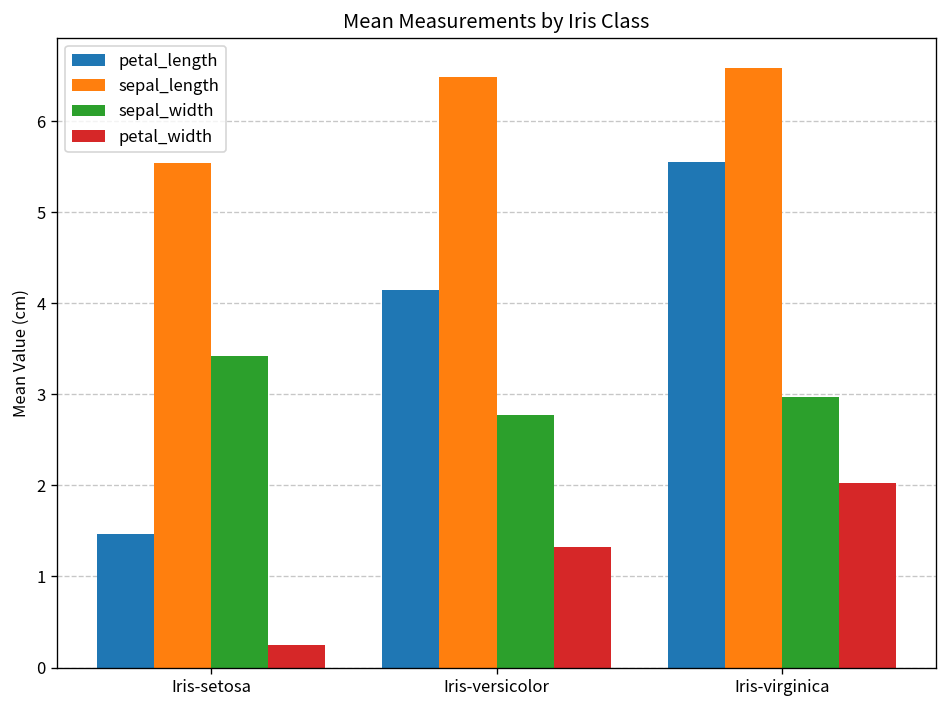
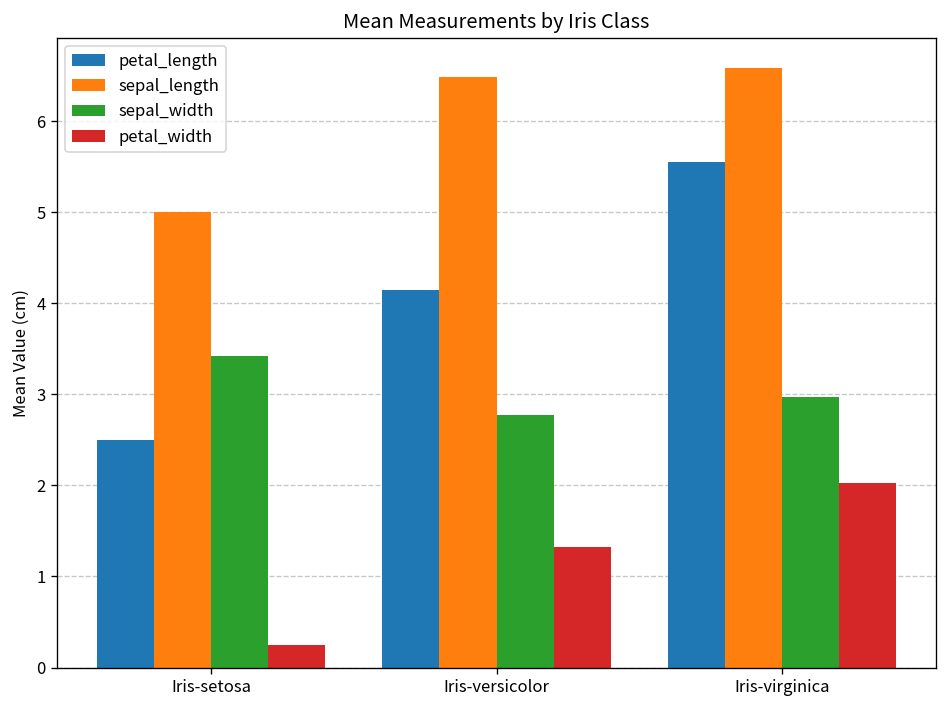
  {
    "petal_length": {
-     "Iris-setosa": 1.5,
+     "Iris-setosa": 2.5,
      "Iris-versicolor": 4.2,
      "Iris-virginica": 5.6
    },
    "sepal_length": {
-     "Iris-setosa": 5.5,
+     "Iris-setosa": 5.0,
      "Iris-versicolor": 6.5,
      "Iris-virginica": 6.6
    },
    "sepal_width": {
      "Iris-setosa": 3.4,
      "Iris-versicolor": 2.8,
      "Iris-virginica": 3.0
    },
    "petal_width": {
      "Iris-setosa": 0.2,
      "Iris-versicolor": 1.3,
      "Iris-virginica": 2.0
    }
  }
